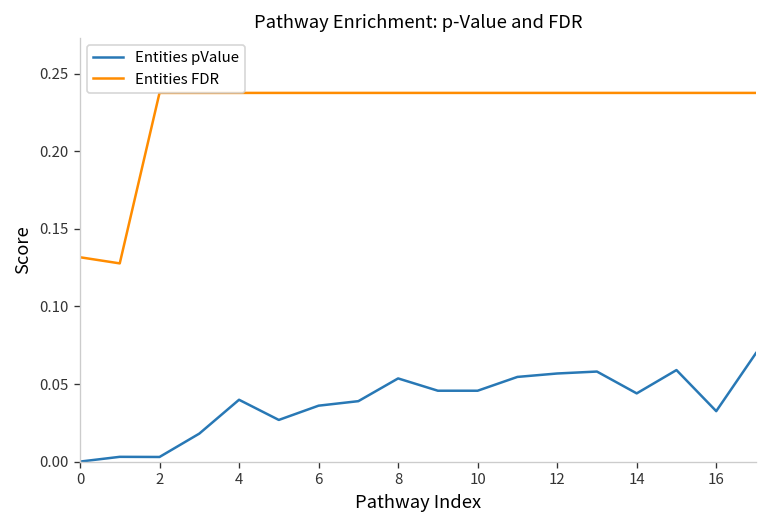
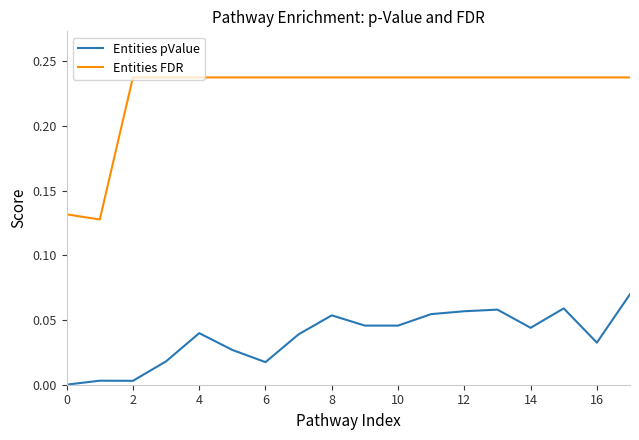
  {
    "Entities pValue": {
      "0": 0.000,
      "2": 0.003,
      "4": 0.040,
-     "6": 0.036,
+     "6": 0.017,
      "8": 0.054,
      "10": 0.046,
      "12": 0.057,
      "14": 0.044,
      "16": 0.033
    },
    "Entities FDR": {
      "0": 0.132,
      "6": 0.238,
      "8": 0.238,
      "10": 0.238,
      "12": 0.238,
      "14": 0.238,
      "16": 0.238
    }
  }
